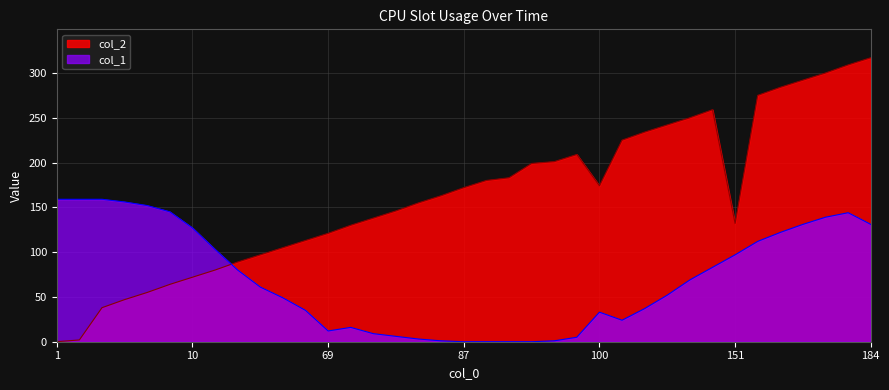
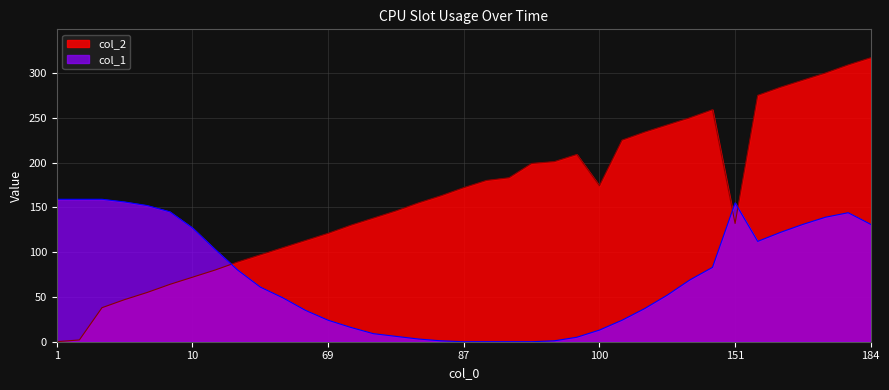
  {
    "col_2": {
      "69": 120,
      "87": 170,
      "100": 170,
      "151": 130,
      "184": 320
    },
    "col_1": {
-     "69": 10,
+     "69": 20,
      "87": 0,
-     "100": 30,
-     "151": 100,
+     "100": 10,
+     "151": 160,
      "184": 130
    }
  }
